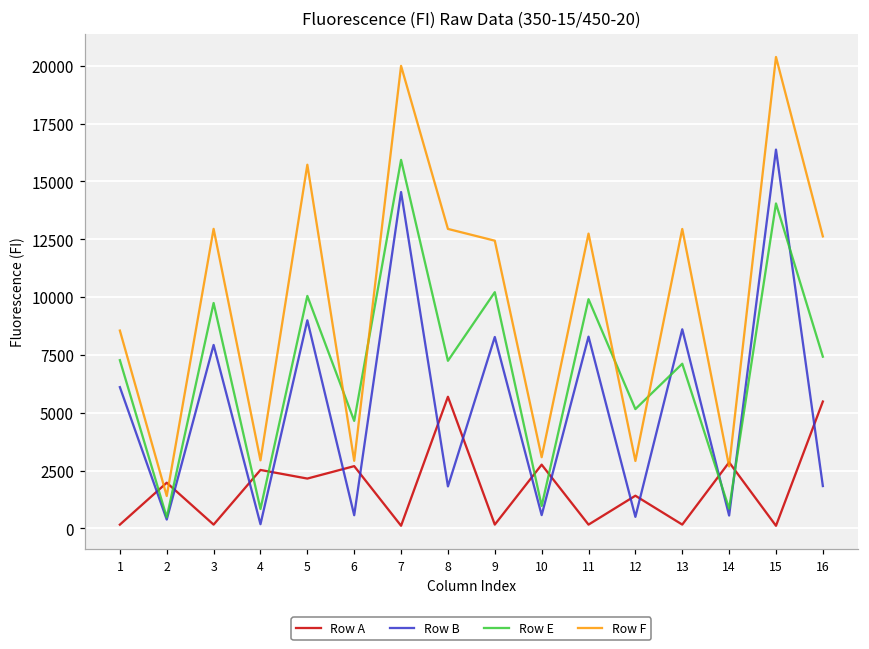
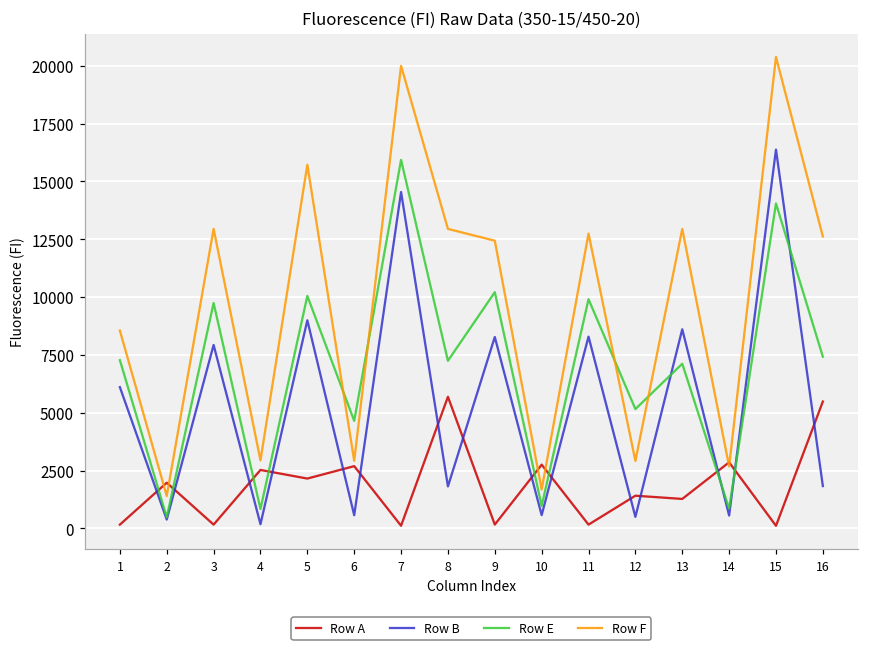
  {
    "Row A": {
      "1": 200,
      "2": 2000,
      "3": 200,
      "4": 2500,
      "5": 2200,
      "6": 2700,
      "7": 100,
      "8": 5700,
      "9": 200,
      "10": 2800,
      "11": 200,
      "12": 1400,
-     "13": 200,
+     "13": 1300,
      "14": 2900,
      "15": 100,
      "16": 5500
    },
    "Row B": {
      "1": 6100,
      "3": 7900,
      "4": 200,
      "5": 9000,
      "6": 600,
      "7": 14500,
      "8": 1800,
      "9": 8300,
      "10": 600,
      "11": 8300,
      "12": 500,
      "13": 8600,
      "14": 600,
      "15": 16400,
      "16": 1800
    },
    "Row E": {
      "1": 7300,
      "3": 9700,
      "4": 800,
      "5": 10100,
      "6": 4600,
      "7": 15900,
      "8": 7200,
      "9": 10200,
      "10": 1000,
      "11": 9900,
      "12": 5200,
      "13": 7100,
      "14": 900,
      "15": 14000,
      "16": 7400
    },
    "Row F": {
      "1": 8600,
      "2": 1400,
      "3": 12900,
      "4": 2900,
      "5": 15700,
      "6": 2900,
      "7": 20000,
      "8": 12900,
      "9": 12400,
-     "10": 3100,
+     "10": 1700,
      "11": 12700,
      "12": 2900,
      "13": 12900,
      "14": 2700,
      "15": 20400,
      "16": 12600
    }
  }
